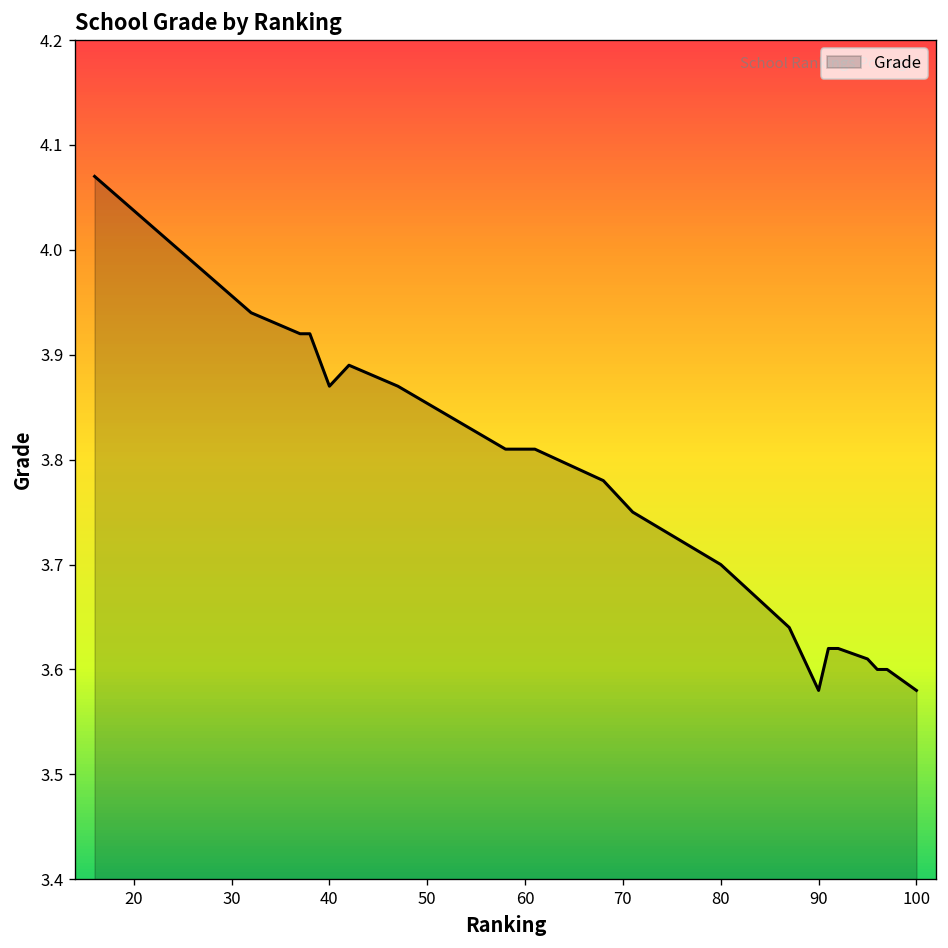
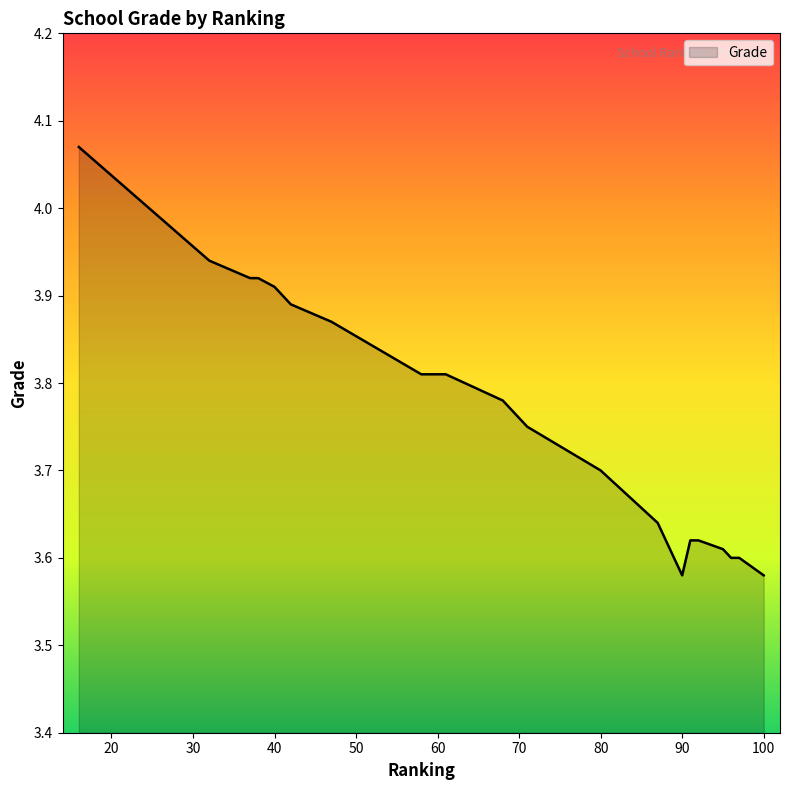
  {
-   "40": 3.87,
+   "40": 3.91,
    "80": 3.70,
    "90": 3.58,
    "100": 3.58
  }
